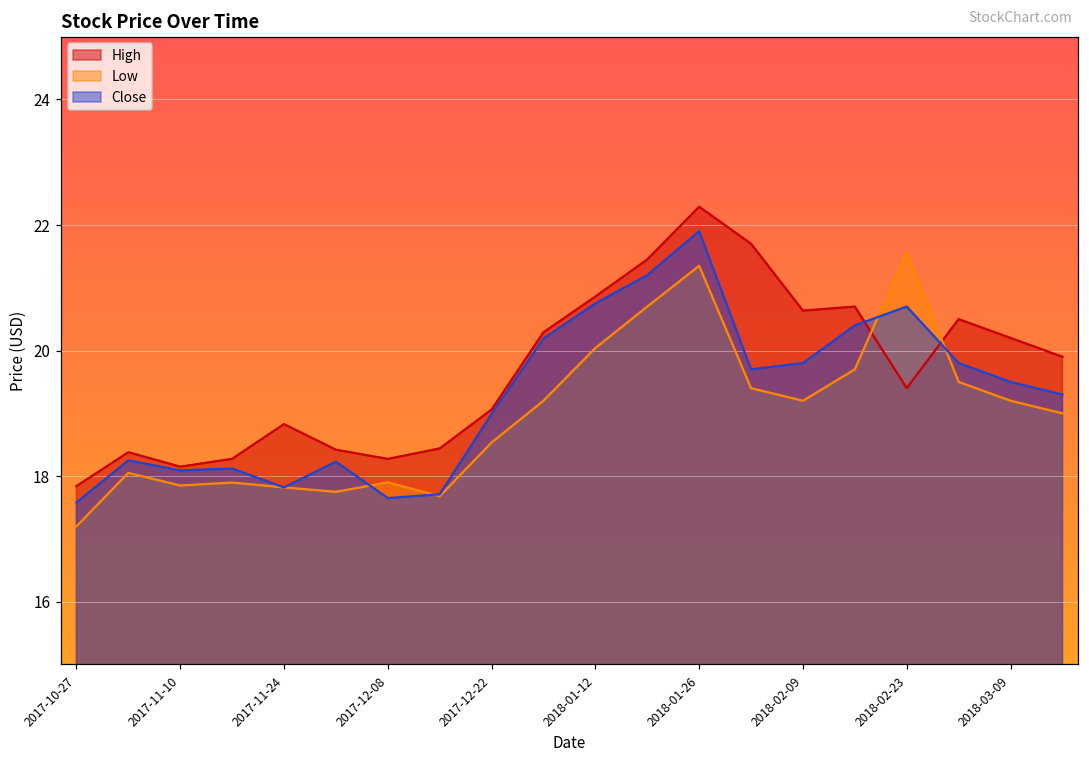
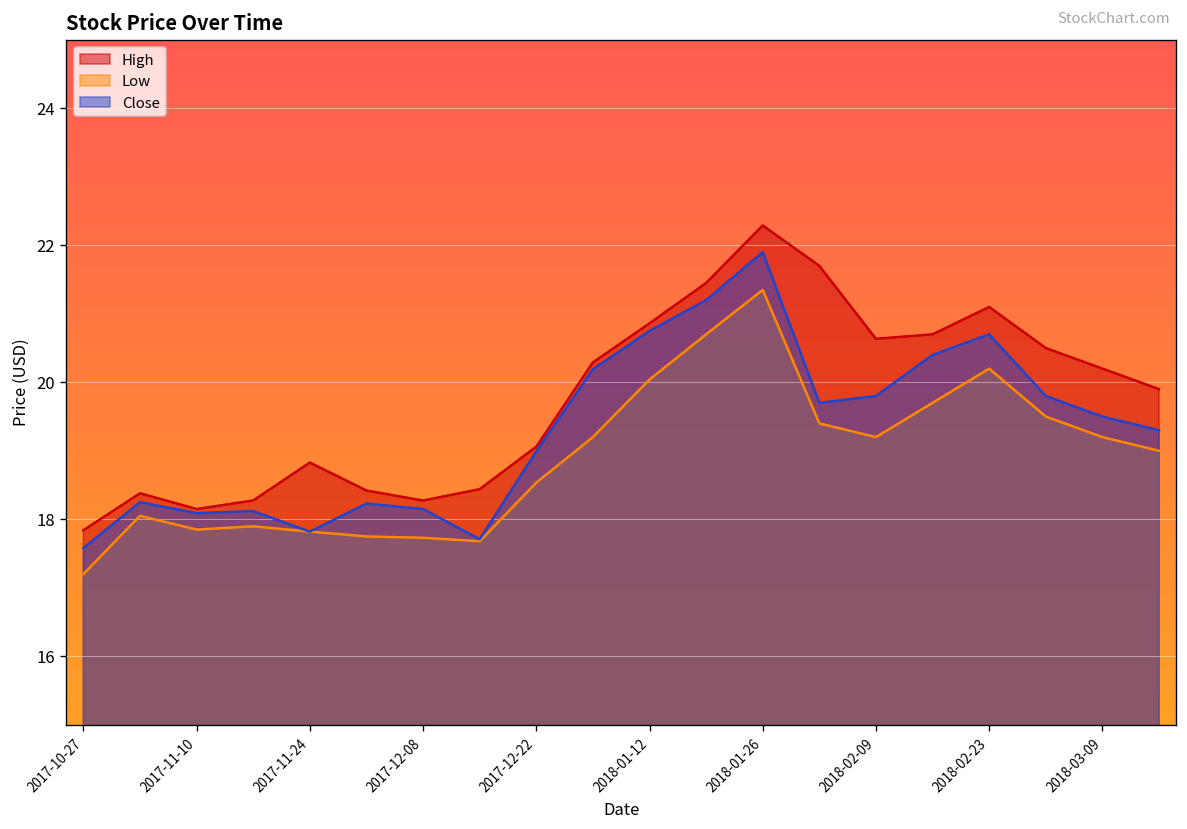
  {
    "High": {
      "2017-10-27": 17.8,
      "2017-11-10": 18.2,
      "2017-11-24": 18.8,
      "2017-12-08": 18.3,
      "2017-12-22": 19.1,
      "2018-01-12": 20.9,
      "2018-01-26": 22.3,
      "2018-02-09": 20.6,
-     "2018-02-23": 19.4,
+     "2018-02-23": 21.1,
      "2018-03-09": 20.2
    },
    "Low": {
      "2017-10-27": 17.2,
      "2017-11-10": 17.9,
-     "2017-12-08": 17.9,
+     "2017-12-08": 17.7,
      "2017-12-22": 18.5,
      "2018-01-12": 20.0,
      "2018-01-26": 21.3,
      "2018-02-09": 19.2,
-     "2018-02-23": 21.6,
+     "2018-02-23": 20.2,
      "2018-03-09": 19.2
    },
    "Close": {
      "2017-10-27": 17.6,
      "2017-11-10": 18.1,
-     "2017-12-08": 17.7,
+     "2017-12-08": 18.2,
      "2017-12-22": 19.0,
      "2018-01-12": 20.8,
      "2018-01-26": 21.9,
      "2018-02-09": 19.8,
      "2018-02-23": 20.7,
      "2018-03-09": 19.5
    }
  }
